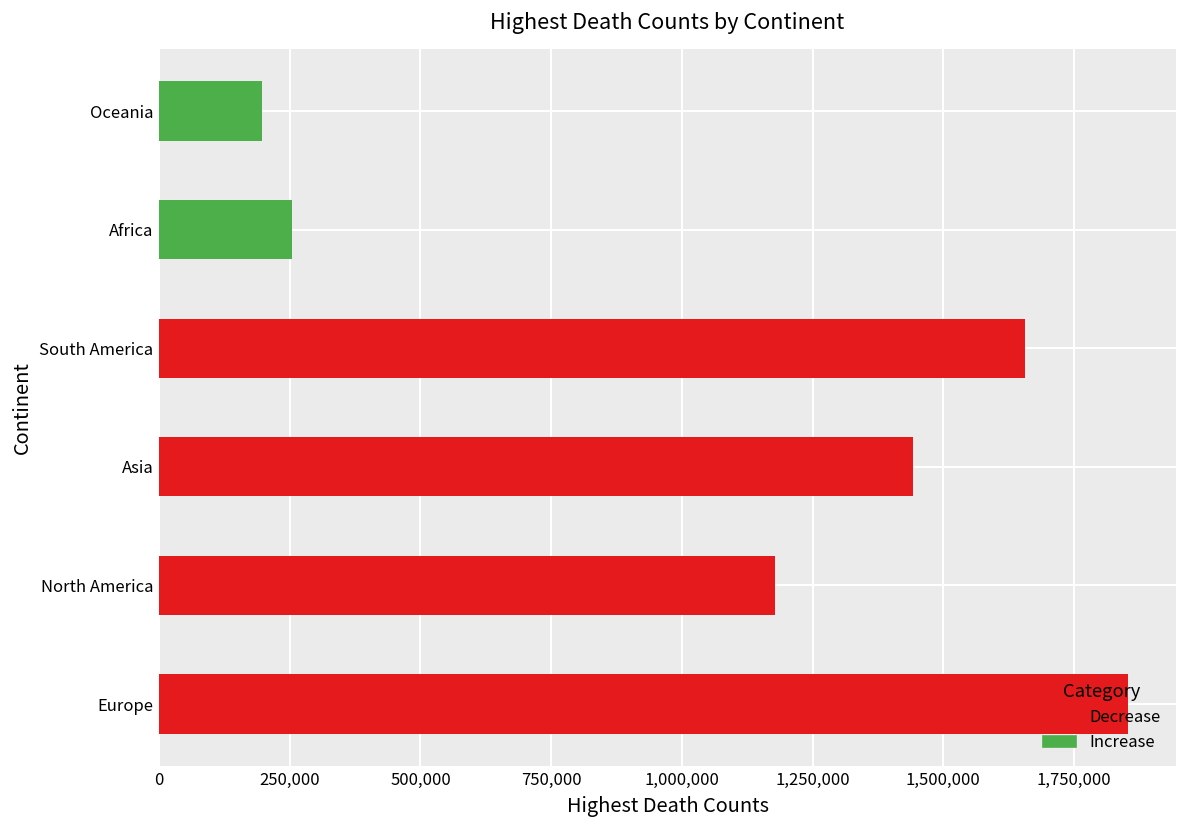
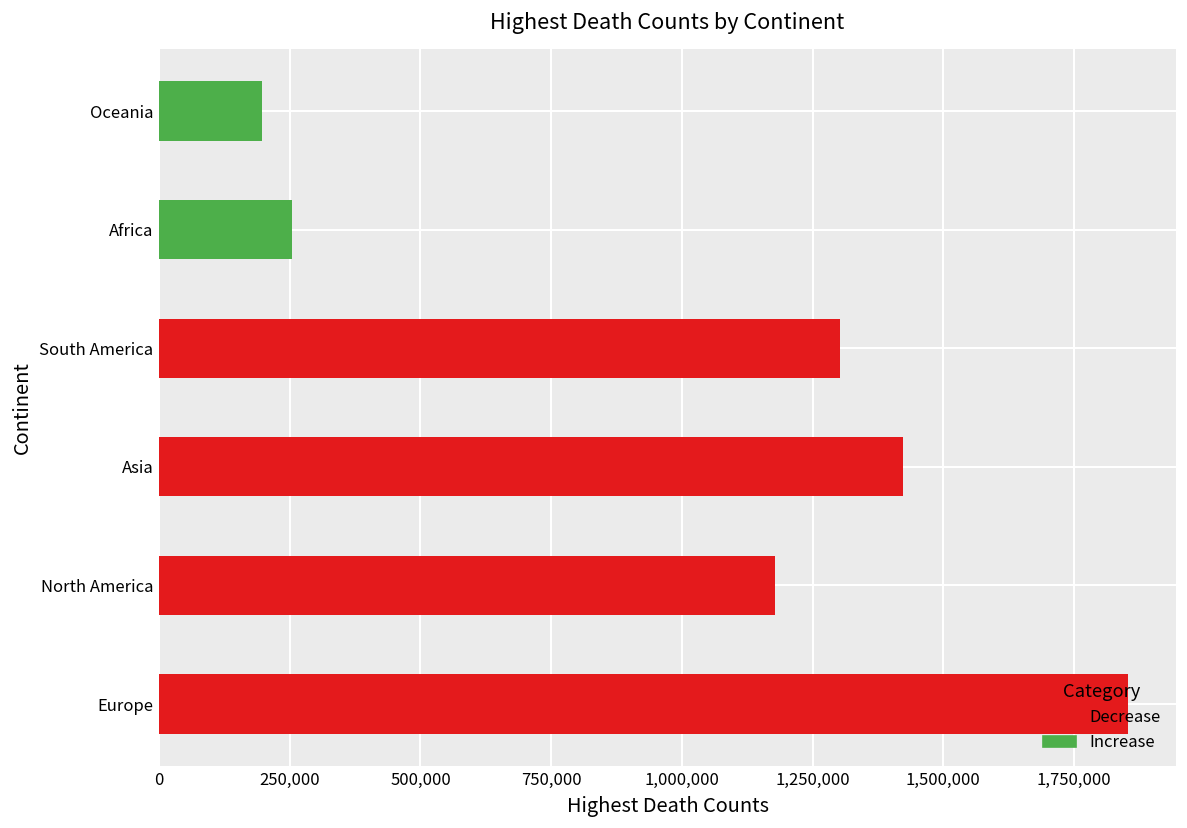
  {
    "Oceania": "200,000",
    "Africa": "250,000",
-   "South America": "1,660,000",
-   "Asia": "1,440,000",
+   "South America": "1,300,000",
+   "Asia": "1,420,000",
    "North America": "1,180,000",
    "Europe": "1,850,000"
  }
